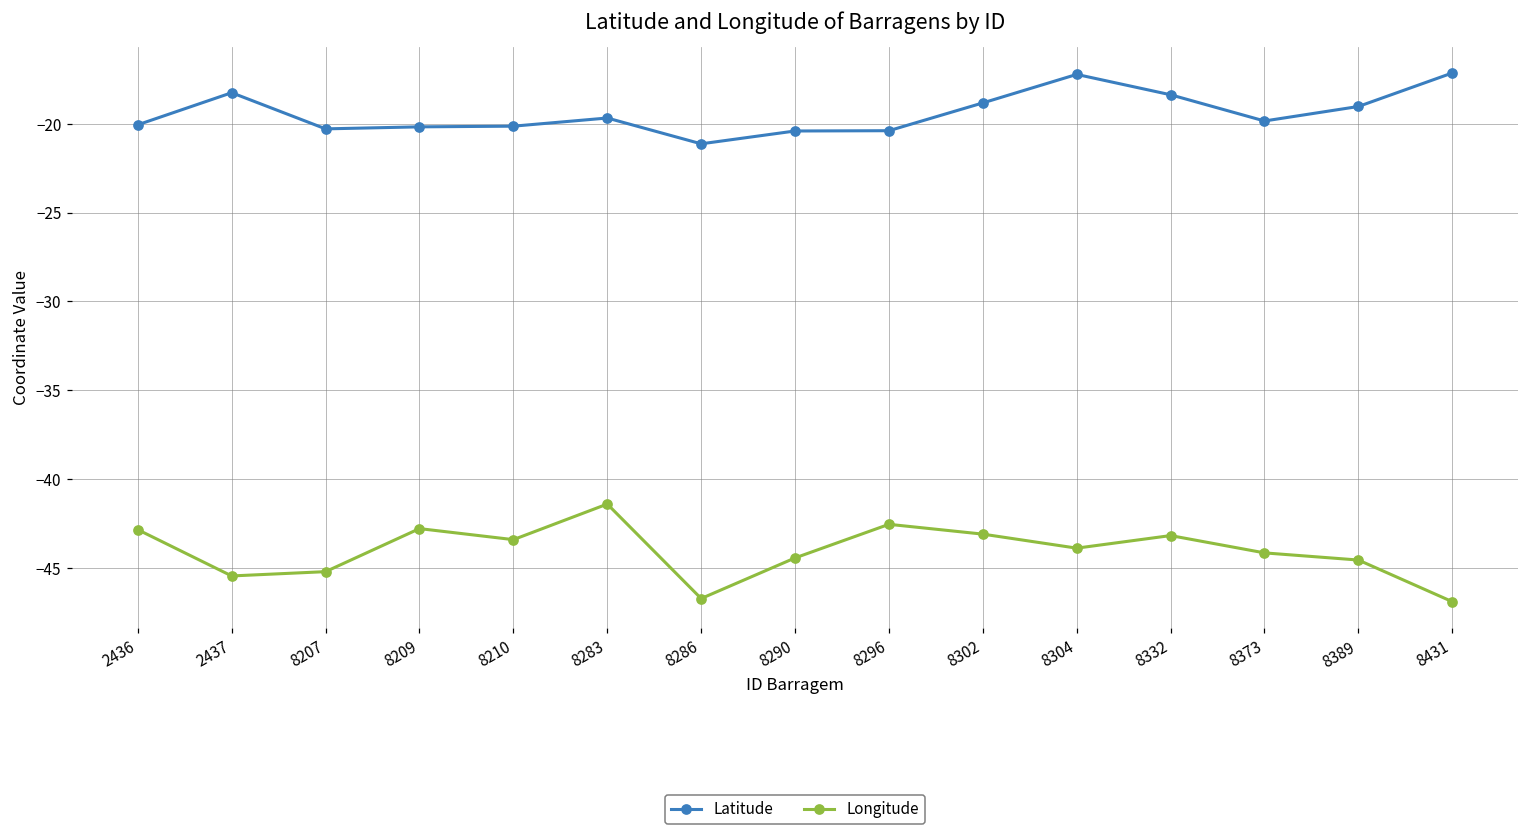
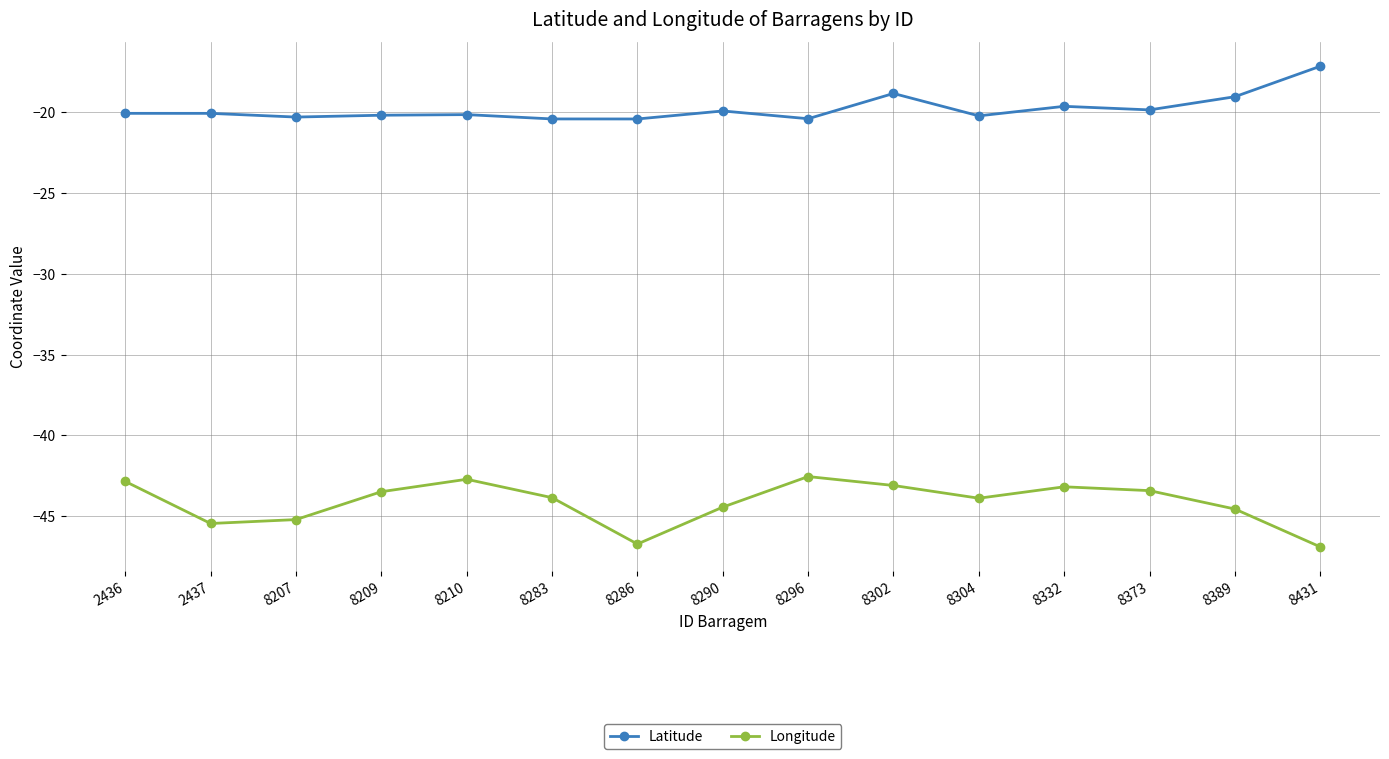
  {
    "Latitude": {
      "2436": -20.1,
-     "2437": -18.3,
+     "2437": -20.1,
      "8207": -20.3,
      "8209": -20.2,
      "8210": -20.1,
-     "8283": -19.7,
-     "8286": -21.1,
-     "8290": -20.4,
+     "8283": -20.4,
+     "8286": -20.4,
+     "8290": -19.9,
      "8296": -20.4,
      "8302": -18.8,
-     "8304": -17.2,
-     "8332": -18.4,
+     "8304": -20.2,
+     "8332": -19.6,
      "8373": -19.8,
      "8389": -19.0,
      "8431": -17.1
    },
    "Longitude": {
      "2436": -42.9,
      "2437": -45.5,
      "8207": -45.2,
-     "8209": -42.8,
-     "8210": -43.4,
-     "8283": -41.4,
+     "8209": -43.5,
+     "8210": -42.7,
+     "8283": -43.9,
      "8286": -46.7,
      "8290": -44.4,
      "8296": -42.6,
      "8302": -43.1,
      "8304": -43.9,
      "8332": -43.2,
-     "8373": -44.2,
+     "8373": -43.4,
      "8389": -44.6,
      "8431": -46.9
    }
  }
